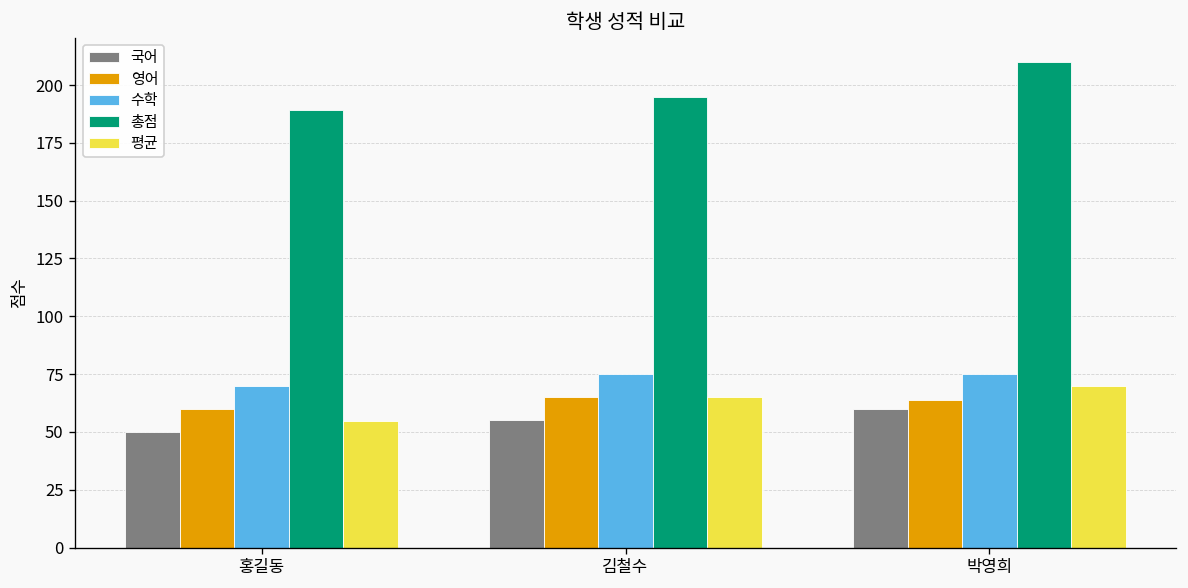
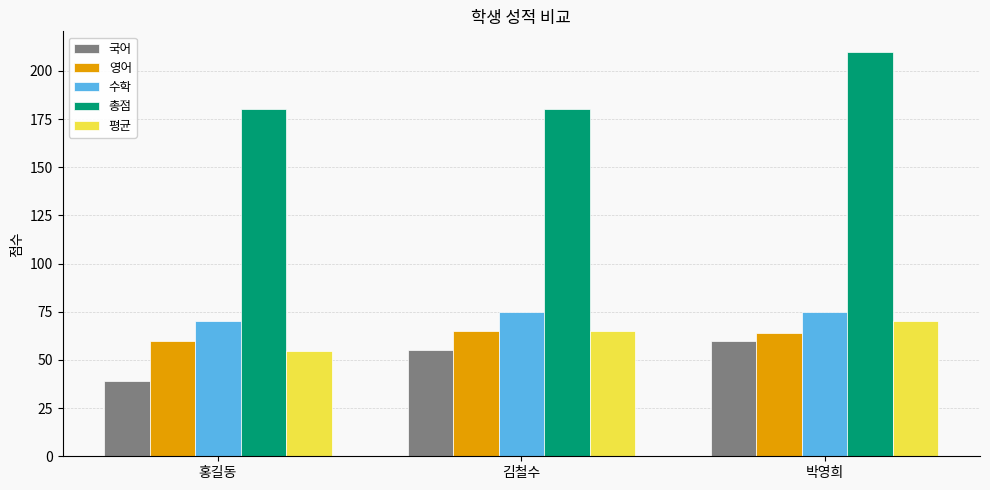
  {
    "국어": {
-     "홍길동": 50,
+     "홍길동": 39,
      "김철수": 55,
      "박영희": 60
    },
    "영어": {
      "홍길동": 60,
      "김철수": 65,
      "박영희": 64
    },
    "수학": {
      "홍길동": 70,
      "김철수": 75,
      "박영희": 75
    },
    "총점": {
-     "홍길동": 189,
-     "김철수": 195,
+     "홍길동": 180,
+     "김철수": 180,
      "박영희": 210
    },
    "평균": {
      "홍길동": 55,
      "김철수": 65,
      "박영희": 70
    }
  }
